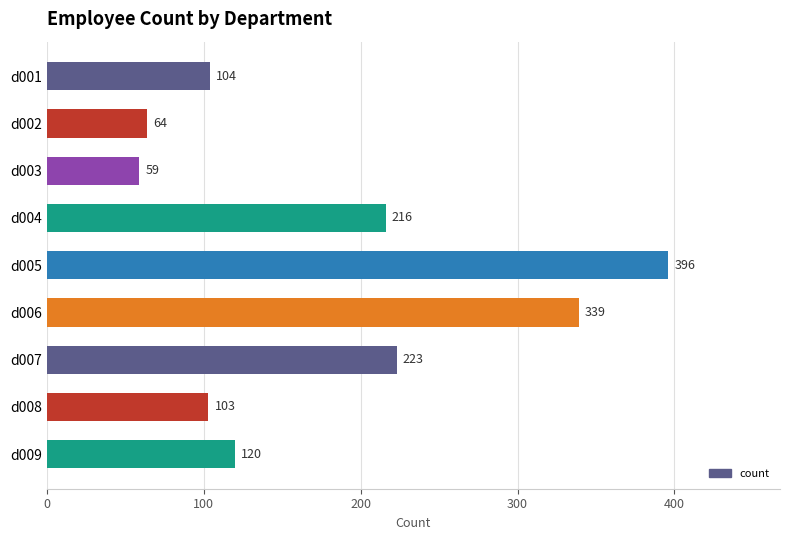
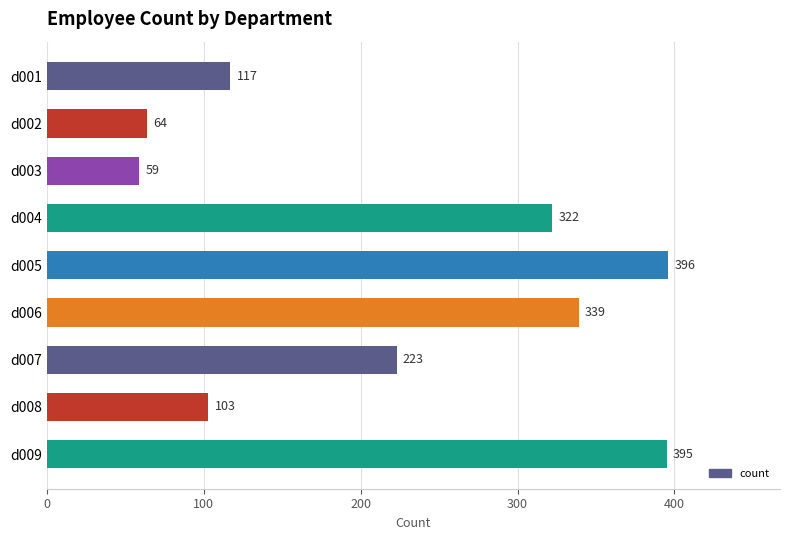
  {
-   "d001": 104,
+   "d001": 117,
    "d002": 64,
    "d003": 59,
-   "d004": 216,
+   "d004": 322,
    "d005": 396,
    "d006": 339,
    "d007": 223,
    "d008": 103,
-   "d009": 120
+   "d009": 395
  }
